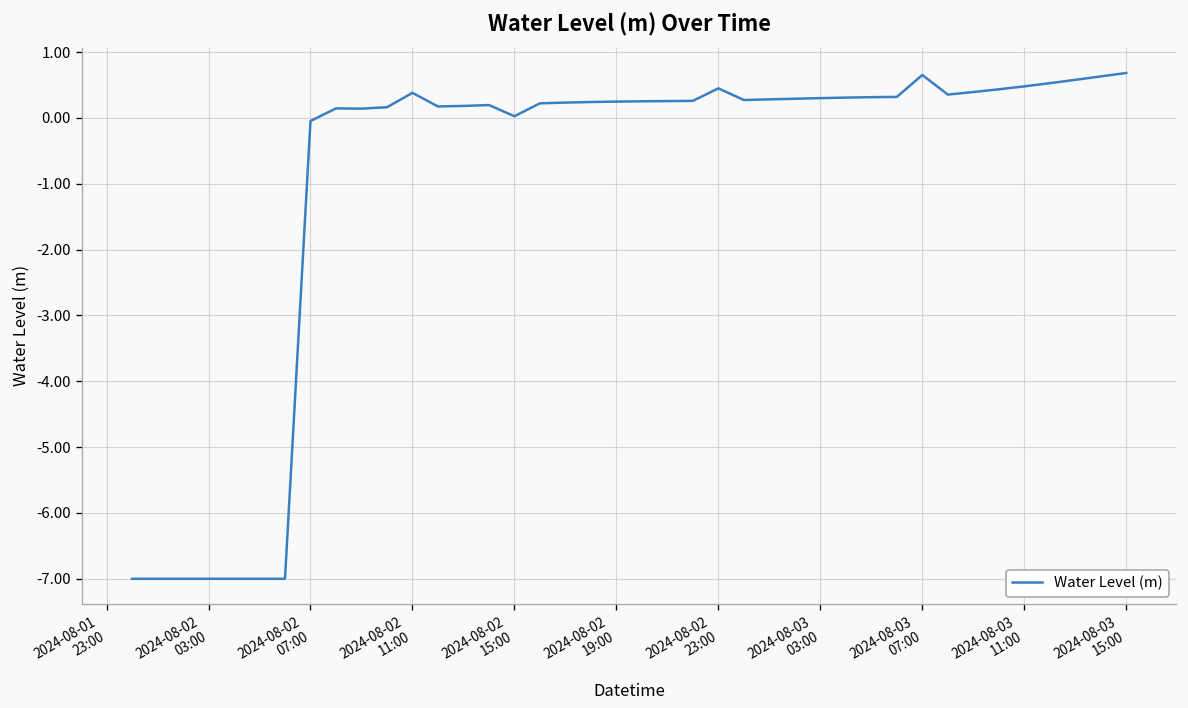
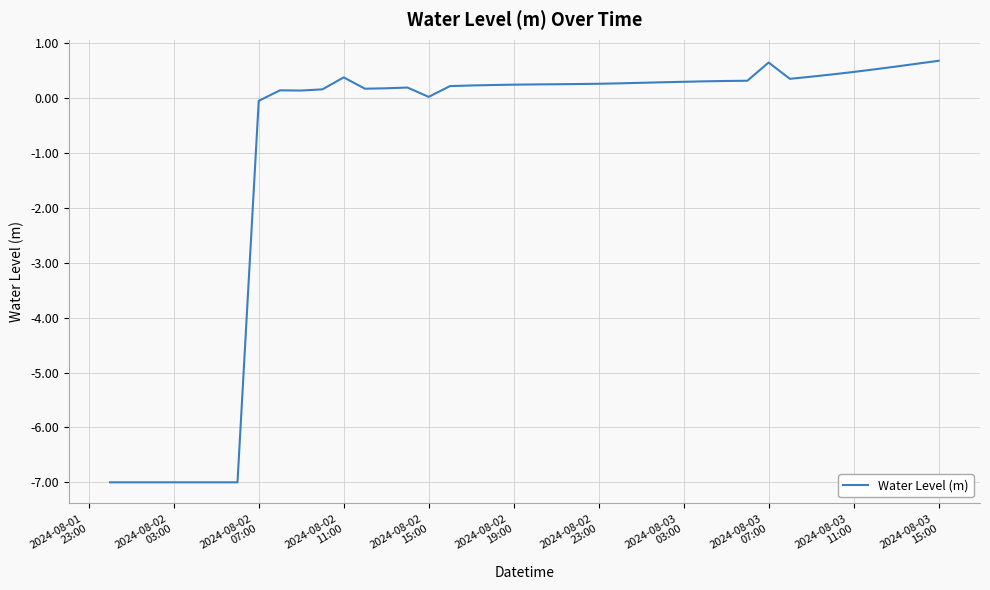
  {
    "2024-08-02 03:00": -7.0,
    "2024-08-02 07:00": 0.0,
    "2024-08-02 11:00": 0.4,
    "2024-08-02 15:00": 0.0,
    "2024-08-02 19:00": 0.2,
-   "2024-08-02 23:00": 0.5,
+   "2024-08-02 23:00": 0.3,
    "2024-08-03 03:00": 0.3,
    "2024-08-03 07:00": 0.7,
    "2024-08-03 11:00": 0.5,
    "2024-08-03 15:00": 0.7
  }
